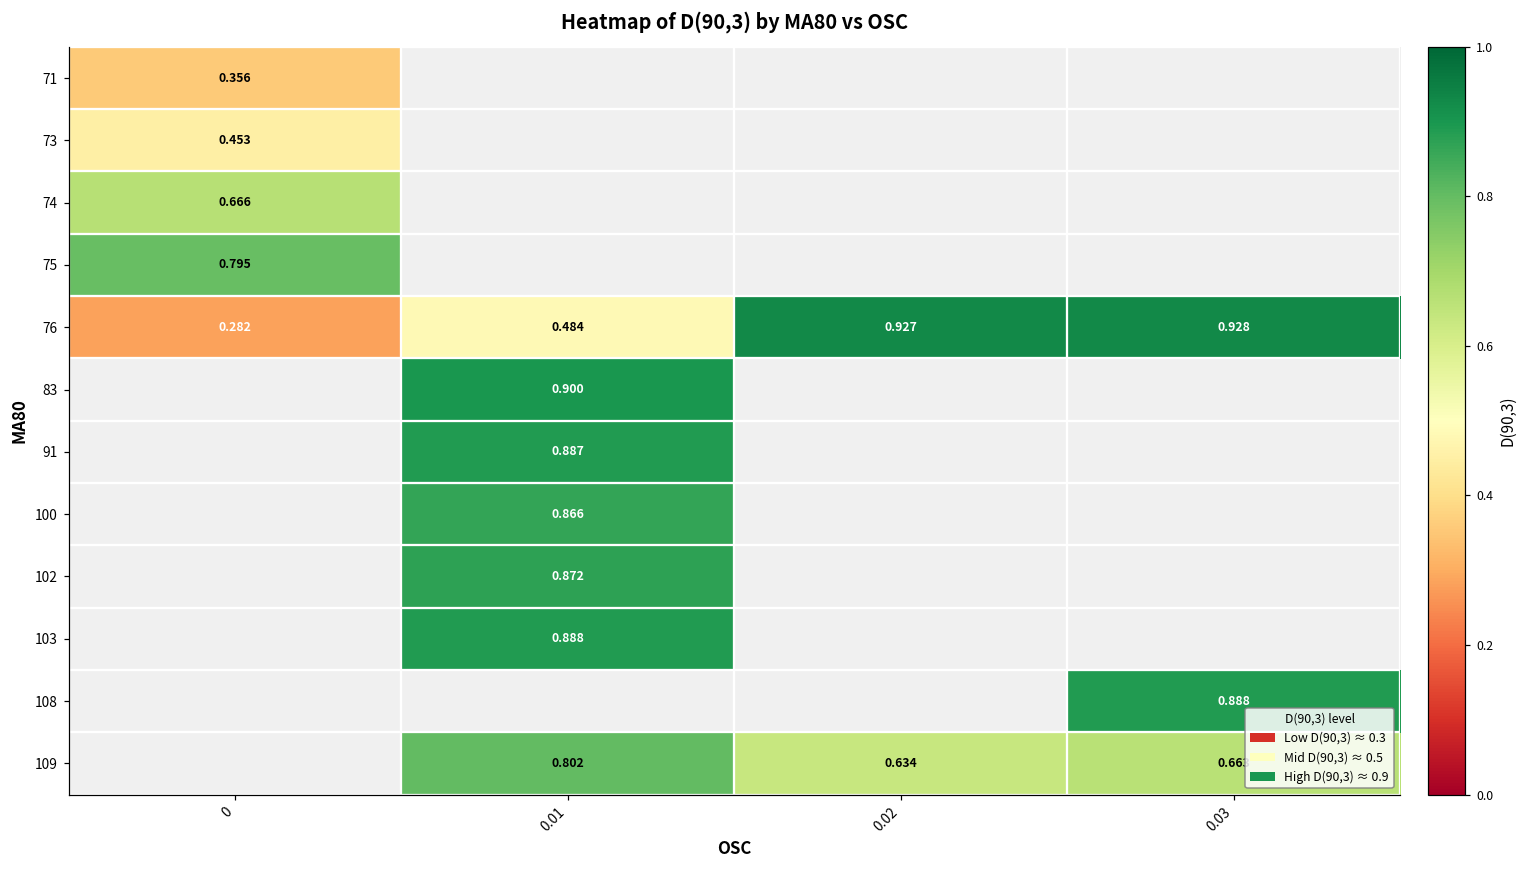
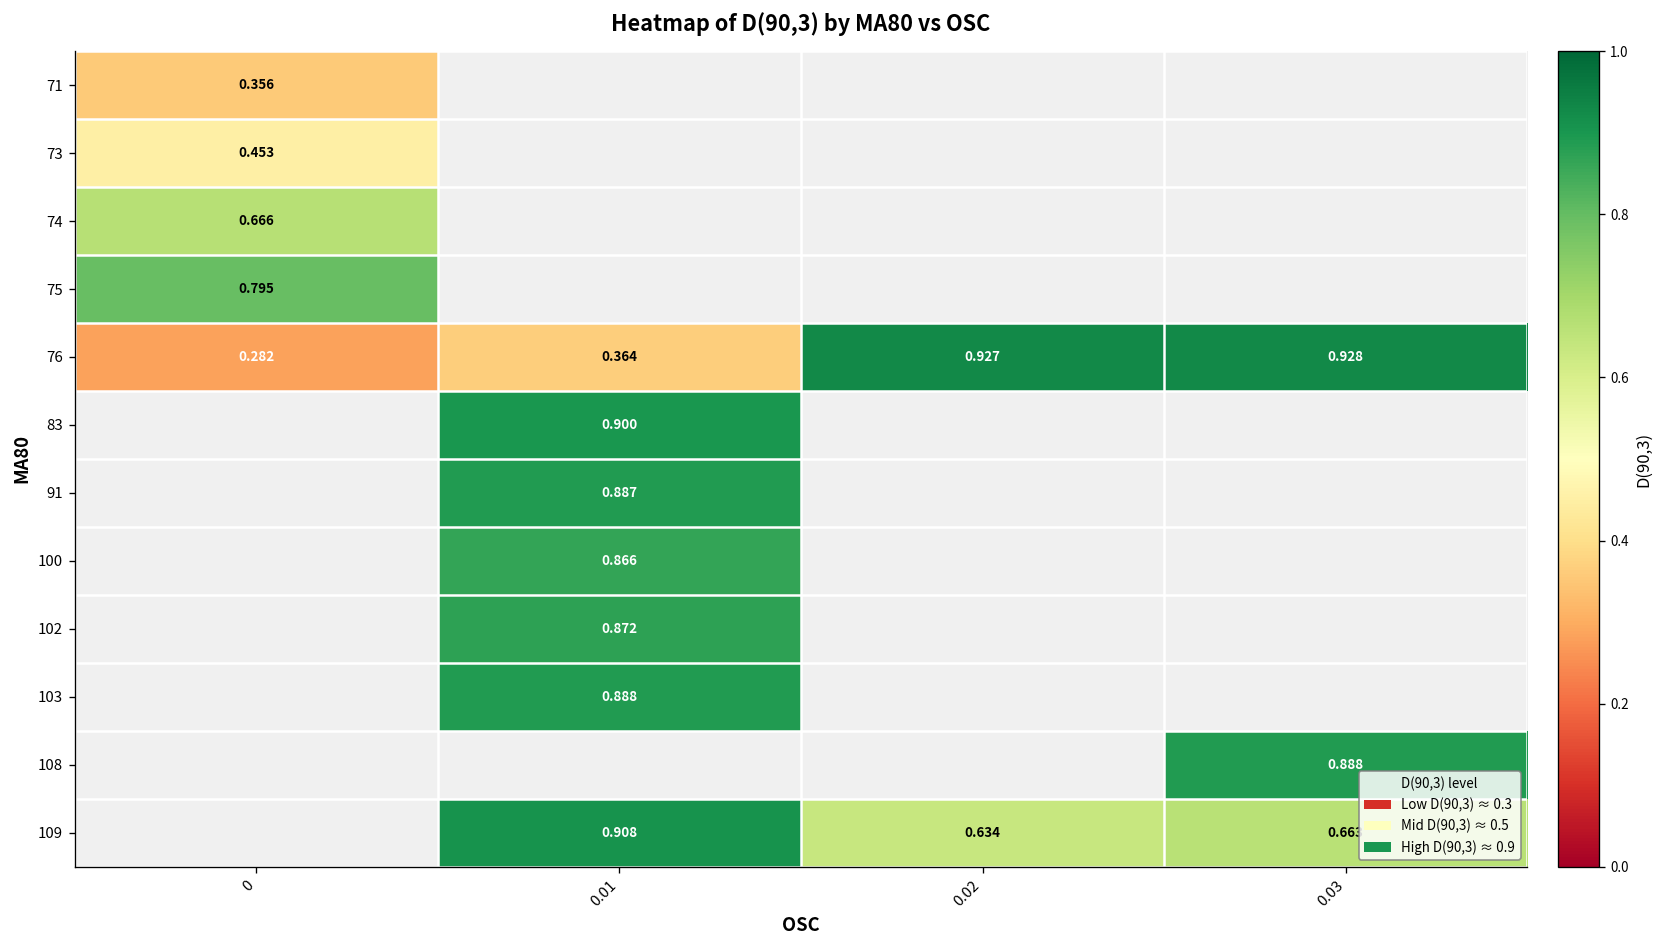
  {
    "71": {
      "0": 0.356
    },
    "73": {
      "0": 0.453
    },
    "74": {
      "0": 0.666
    },
    "75": {
      "0": 0.795
    },
    "76": {
      "0": 0.282,
-     "0.01": 0.484,
+     "0.01": 0.364,
      "0.02": 0.927,
      "0.03": 0.928
    },
    "83": {
      "0.01": 0.900
    },
    "91": {
      "0.01": 0.887
    },
    "100": {
      "0.01": 0.866
    },
    "102": {
      "0.01": 0.872
    },
    "103": {
      "0.01": 0.888
    },
    "108": {
      "0.03": 0.888
    },
    "109": {
-     "0.01": 0.802,
+     "0.01": 0.908,
      "0.02": 0.634
    }
  }
